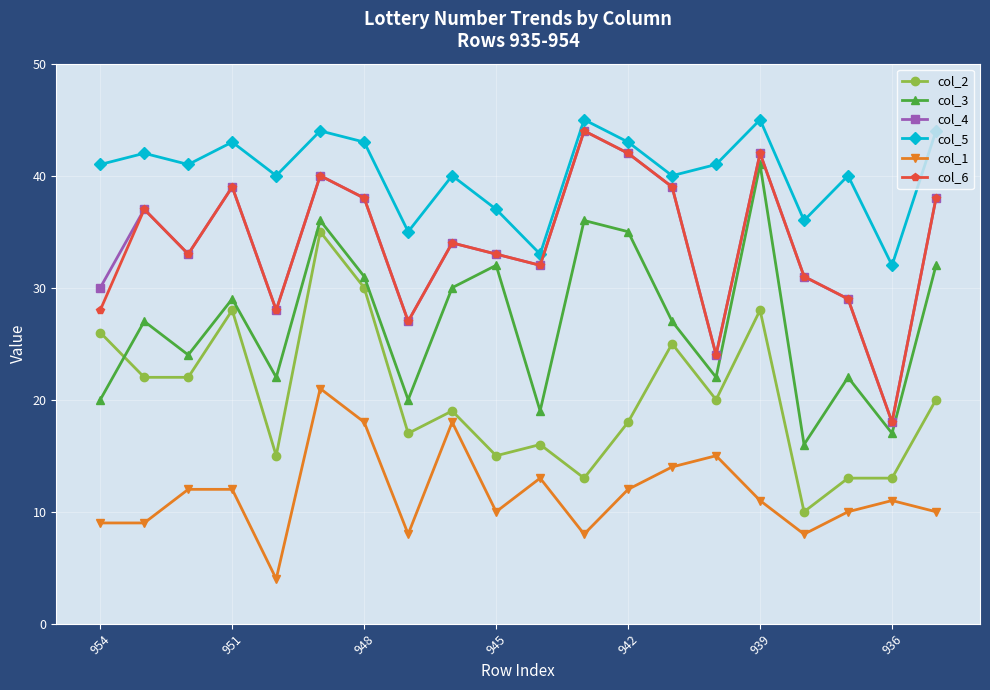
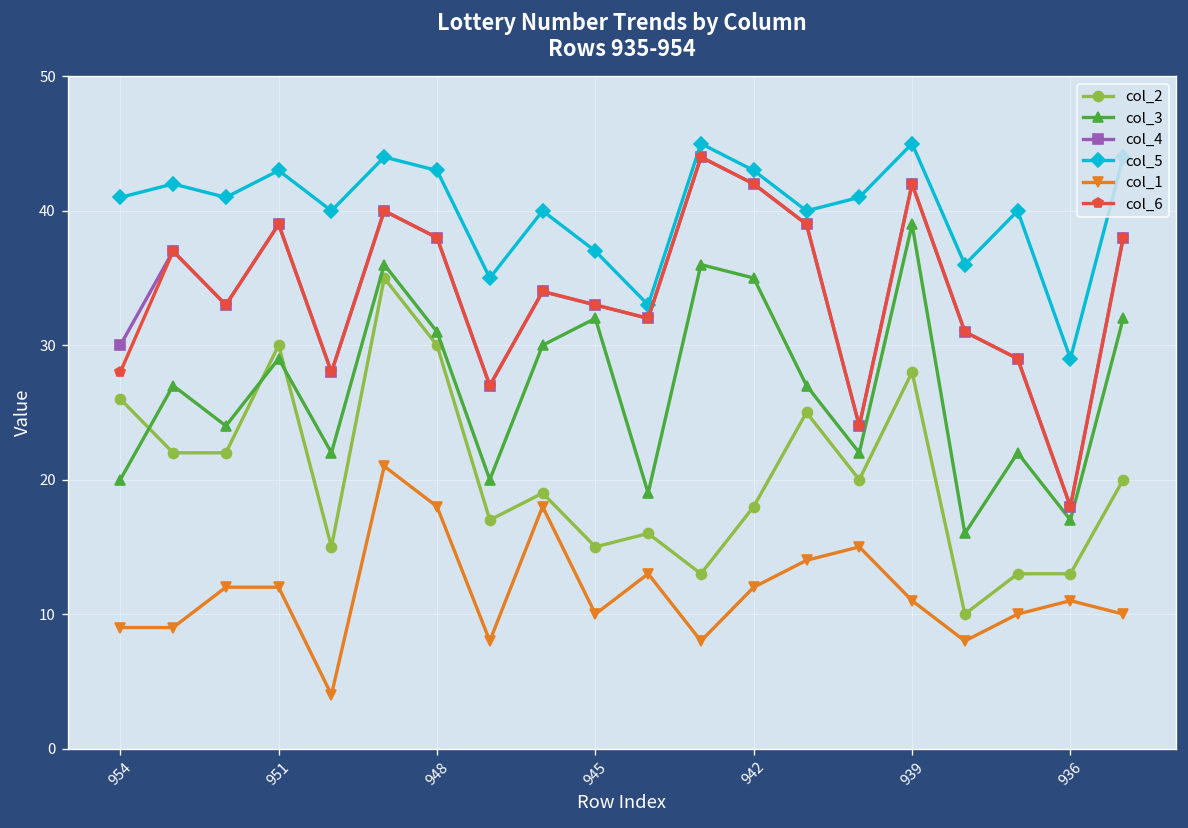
  {
    "col_2": {
      "954": 26,
-     "951": 28,
+     "951": 30,
      "948": 30,
      "945": 15,
      "942": 18,
      "939": 28,
      "936": 13
    },
    "col_3": {
      "954": 20,
      "951": 29,
      "948": 31,
      "945": 32,
      "942": 35,
-     "939": 41,
+     "939": 39,
      "936": 17
    },
    "col_4": {
      "954": 30
    },
    "col_5": {
      "954": 41,
      "951": 43,
      "948": 43,
      "945": 37,
      "942": 43,
      "939": 45,
-     "936": 32
+     "936": 29
    }
  }
